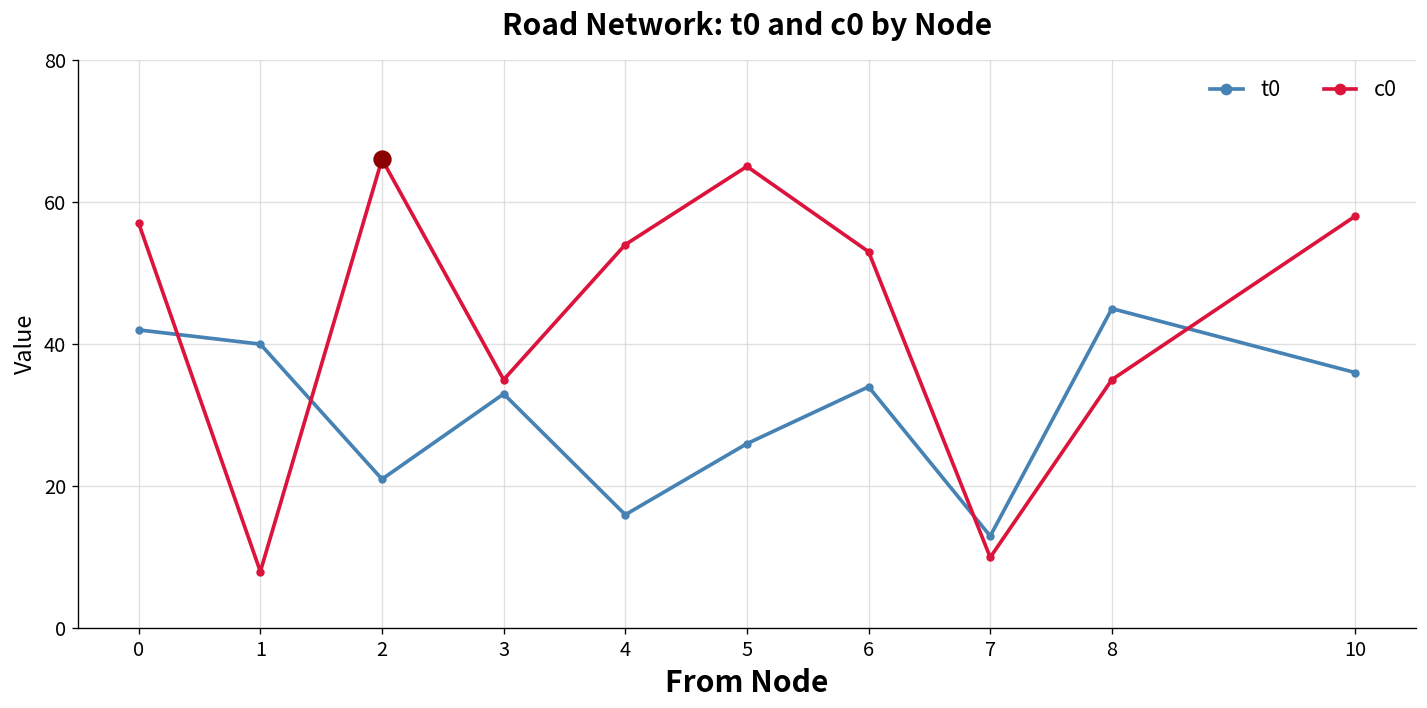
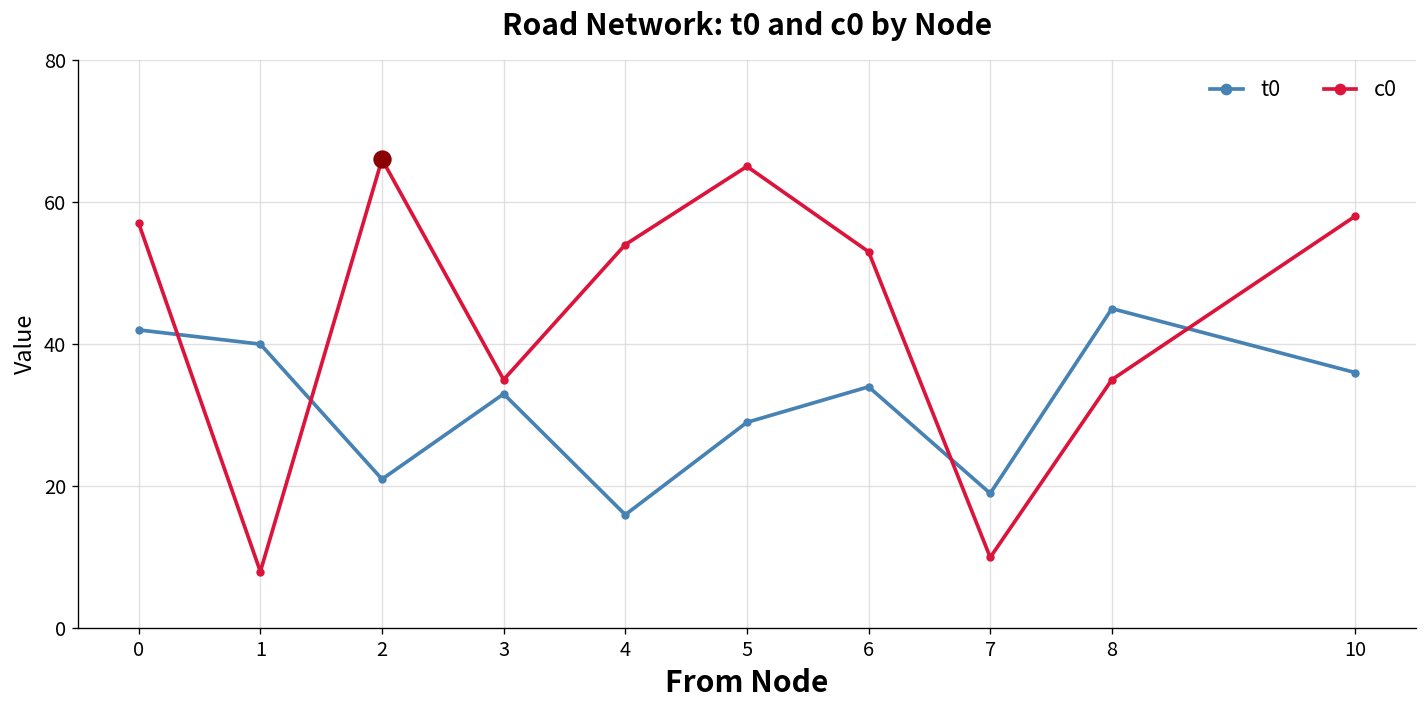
  {
    "t0": {
      "0": 42,
      "1": 40,
      "2": 21,
      "3": 33,
      "4": 16,
-     "5": 26,
+     "5": 29,
      "6": 34,
-     "7": 13,
+     "7": 19,
      "8": 45,
      "10": 36
    },
    "c0": {
      "0": 57,
      "1": 8,
      "3": 35,
      "4": 54,
      "5": 65,
      "6": 53,
      "7": 10,
      "8": 35,
      "10": 58
    }
  }
